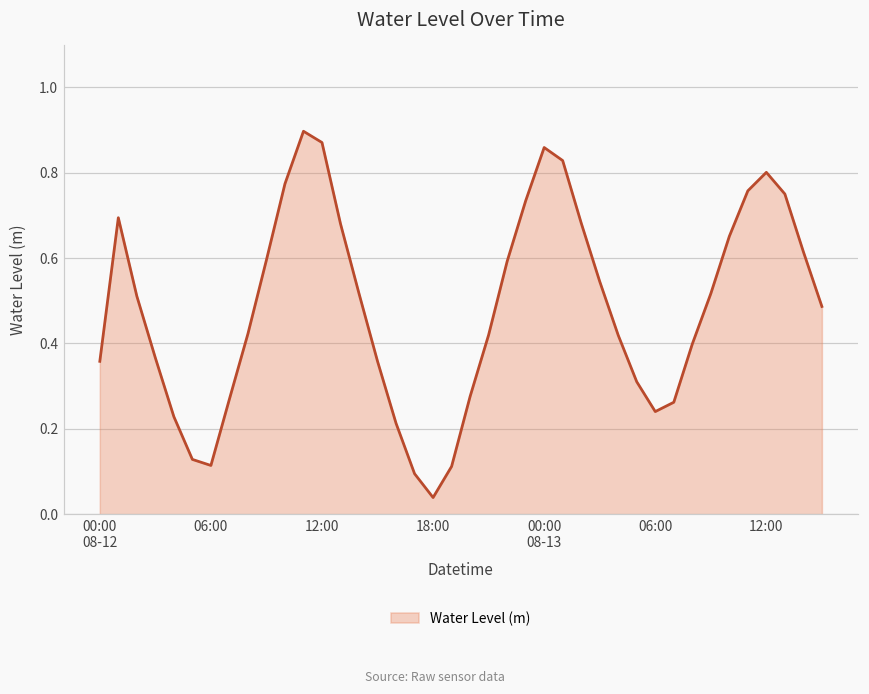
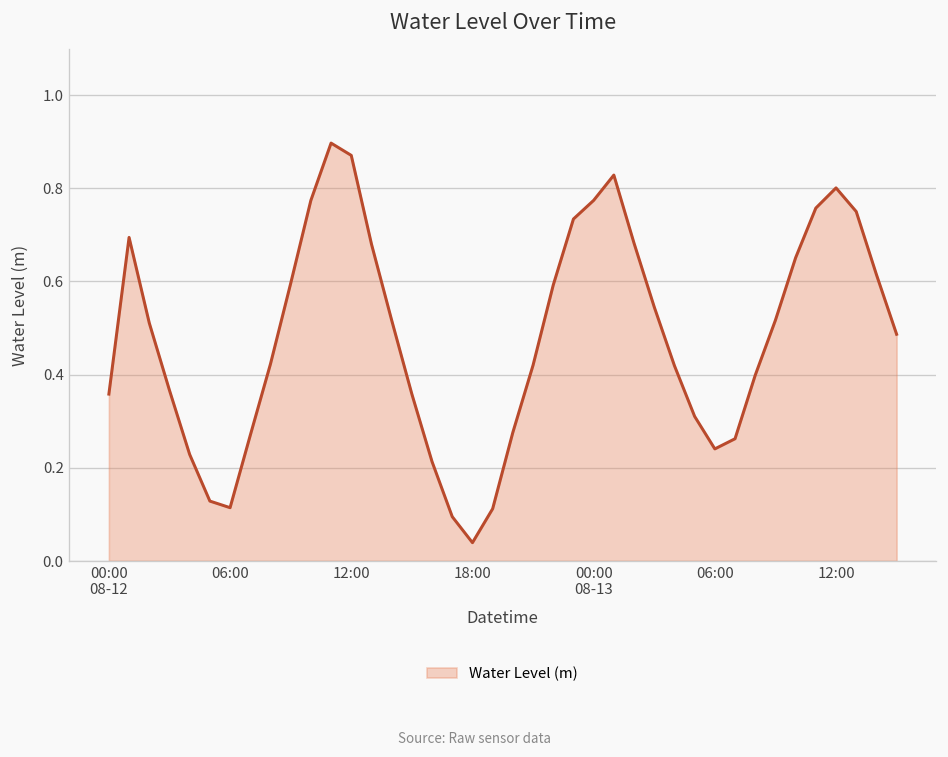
  {
    "00:00 08-12": 0.36,
    "18:00": 0.04,
-   "00:00 08-13": 0.86
+   "00:00 08-13": 0.77
  }
